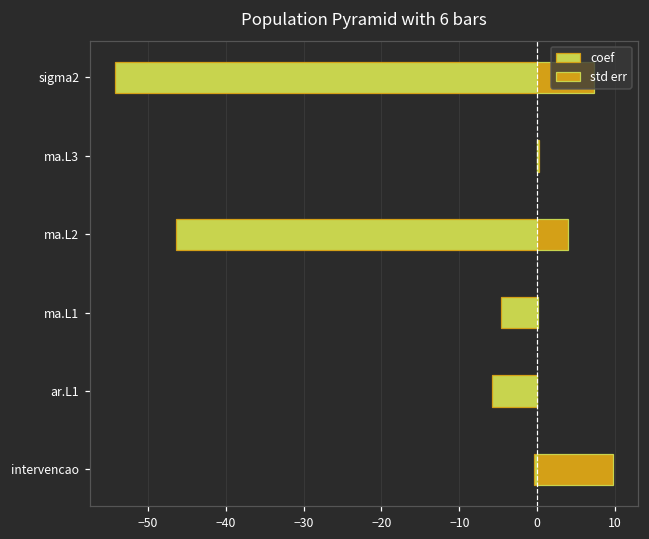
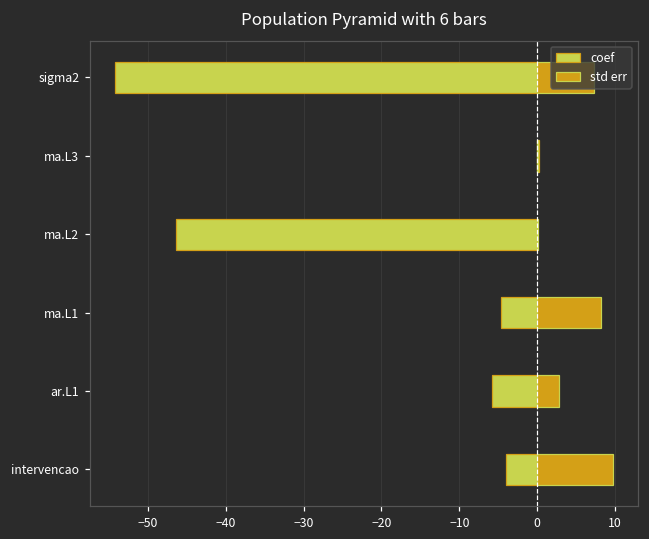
  {
    "coef": {
      "sigma2": -54,
      "ma.L2": -46,
      "ma.L1": -5,
      "ar.L1": -6,
-     "intervencao": 0
+     "intervencao": -4
    },
    "std err": {
-     "ma.L2": 4,
-     "ma.L1": 0,
-     "ar.L1": 0,
+     "ma.L2": 0,
+     "ma.L1": 8,
+     "ar.L1": 3,
      "intervencao": 10
    }
  }
